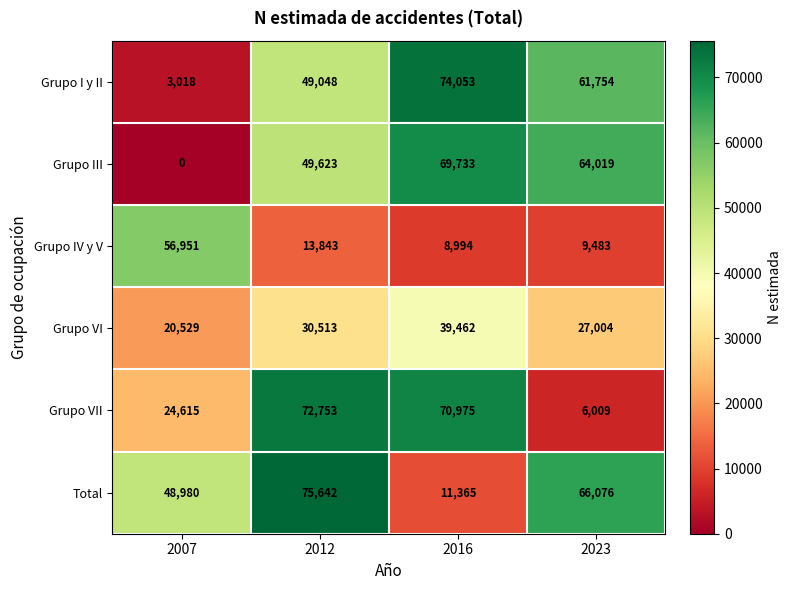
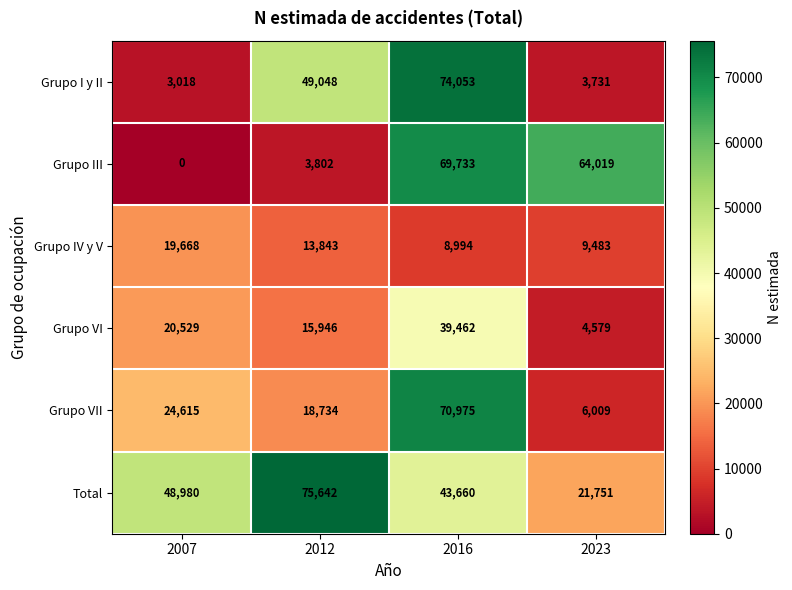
  {
    "Grupo I y II": {
      "2007": "3,018",
      "2012": "49,048",
      "2016": "74,053",
-     "2023": "61,754"
+     "2023": "3,731"
    },
    "Grupo III": {
      "2007": "0",
-     "2012": "49,623",
+     "2012": "3,802",
      "2016": "69,733",
      "2023": "64,019"
    },
    "Grupo IV y V": {
-     "2007": "56,951",
+     "2007": "19,668",
      "2012": "13,843",
      "2016": "8,994",
      "2023": "9,483"
    },
    "Grupo VI": {
      "2007": "20,529",
-     "2012": "30,513",
+     "2012": "15,946",
      "2016": "39,462",
-     "2023": "27,004"
+     "2023": "4,579"
    },
    "Grupo VII": {
      "2007": "24,615",
-     "2012": "72,753",
+     "2012": "18,734",
      "2016": "70,975",
      "2023": "6,009"
    },
    "Total": {
      "2007": "48,980",
      "2012": "75,642",
-     "2016": "11,365",
-     "2023": "66,076"
+     "2016": "43,660",
+     "2023": "21,751"
    }
  }
